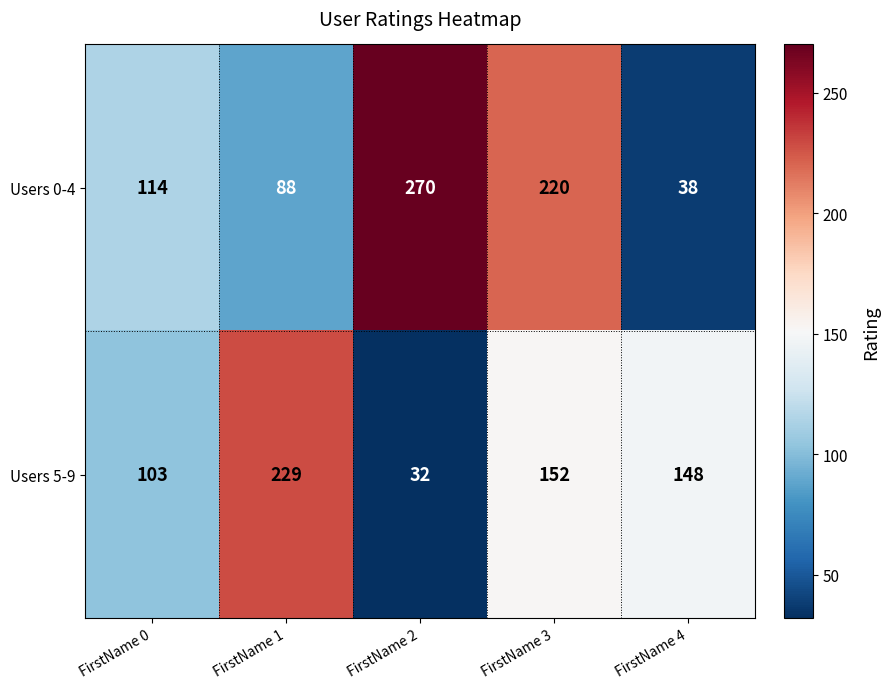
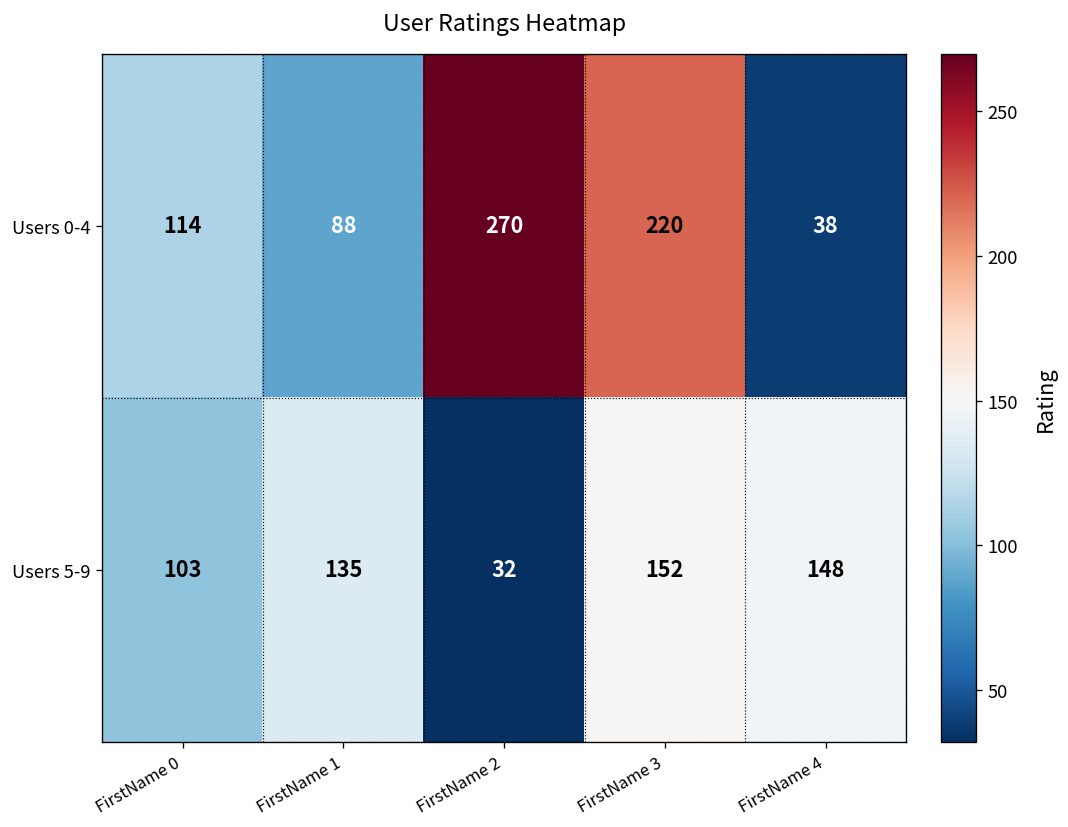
  {
    "Users 0-4": {
      "FirstName 0": 114,
      "FirstName 1": 88,
      "FirstName 2": 270,
      "FirstName 3": 220,
      "FirstName 4": 38
    },
    "Users 5-9": {
      "FirstName 0": 103,
-     "FirstName 1": 229,
+     "FirstName 1": 135,
      "FirstName 2": 32,
      "FirstName 3": 152,
      "FirstName 4": 148
    }
  }
